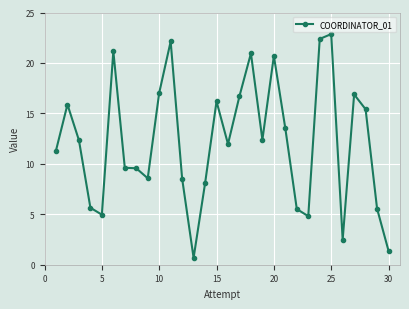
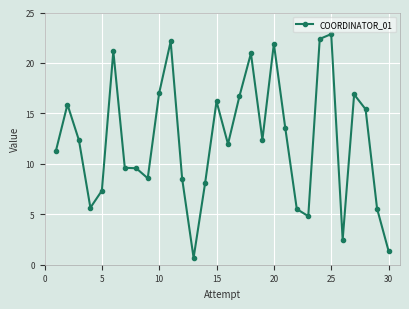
  {
-   "5": 5.0,
+   "5": 7.3,
    "10": 17.0,
    "15": 16.2,
-   "20": 20.7,
+   "20": 21.9,
    "25": 22.9,
    "30": 1.4
  }
